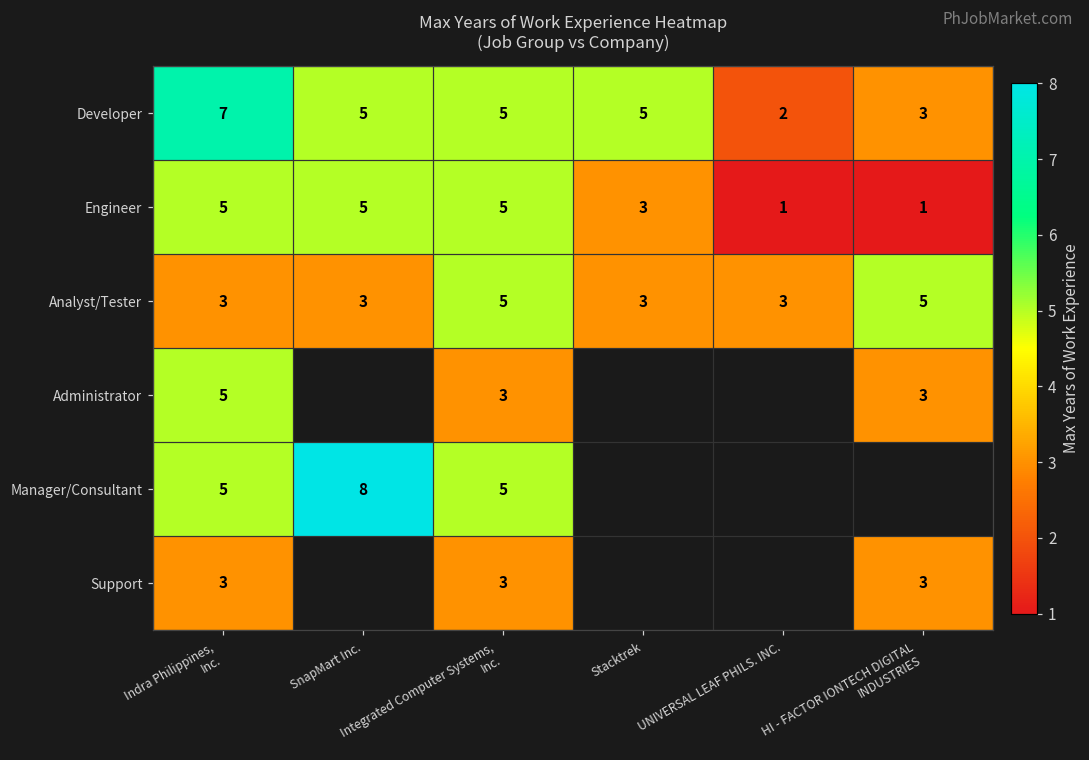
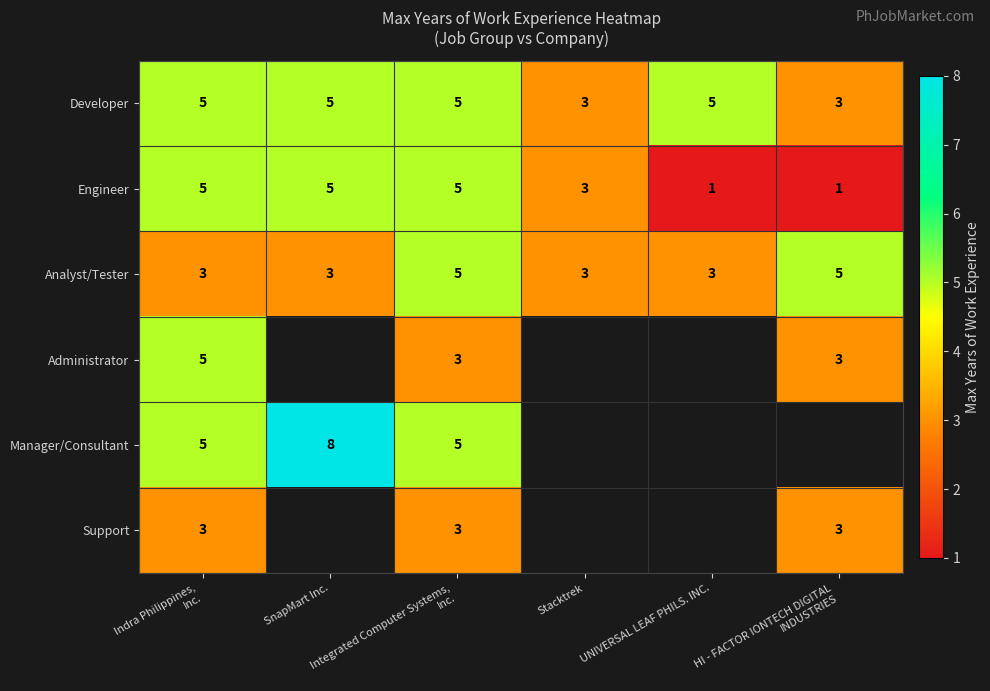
  {
    "Developer": {
-     "Indra Philippines, Inc.": 7,
+     "Indra Philippines, Inc.": 5,
      "SnapMart Inc.": 5,
      "Integrated Computer Systems, Inc.": 5,
-     "Stacktrek": 5,
-     "UNIVERSAL LEAF PHILS. INC.": 2,
+     "Stacktrek": 3,
+     "UNIVERSAL LEAF PHILS. INC.": 5,
      "HI - FACTOR IONTECH DIGITAL INDUSTRIES": 3
    },
    "Engineer": {
      "Indra Philippines, Inc.": 5,
      "SnapMart Inc.": 5,
      "Integrated Computer Systems, Inc.": 5,
      "Stacktrek": 3,
      "UNIVERSAL LEAF PHILS. INC.": 1,
      "HI - FACTOR IONTECH DIGITAL INDUSTRIES": 1
    },
    "Analyst/Tester": {
      "Indra Philippines, Inc.": 3,
      "SnapMart Inc.": 3,
      "Integrated Computer Systems, Inc.": 5,
      "Stacktrek": 3,
      "UNIVERSAL LEAF PHILS. INC.": 3,
      "HI - FACTOR IONTECH DIGITAL INDUSTRIES": 5
    },
    "Administrator": {
      "Indra Philippines, Inc.": 5,
      "Integrated Computer Systems, Inc.": 3,
      "HI - FACTOR IONTECH DIGITAL INDUSTRIES": 3
    },
    "Manager/Consultant": {
      "Indra Philippines, Inc.": 5,
      "SnapMart Inc.": 8,
      "Integrated Computer Systems, Inc.": 5
    },
    "Support": {
      "Indra Philippines, Inc.": 3,
      "Integrated Computer Systems, Inc.": 3,
      "HI - FACTOR IONTECH DIGITAL INDUSTRIES": 3
    }
  }
